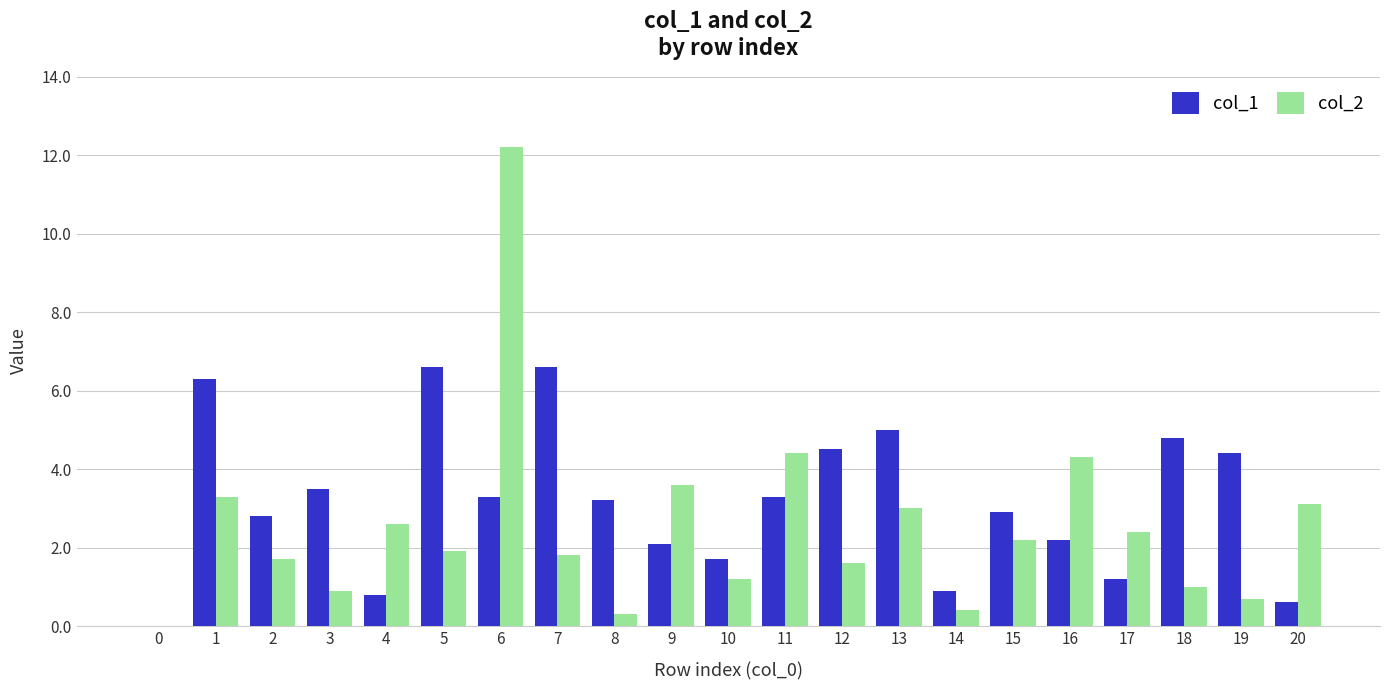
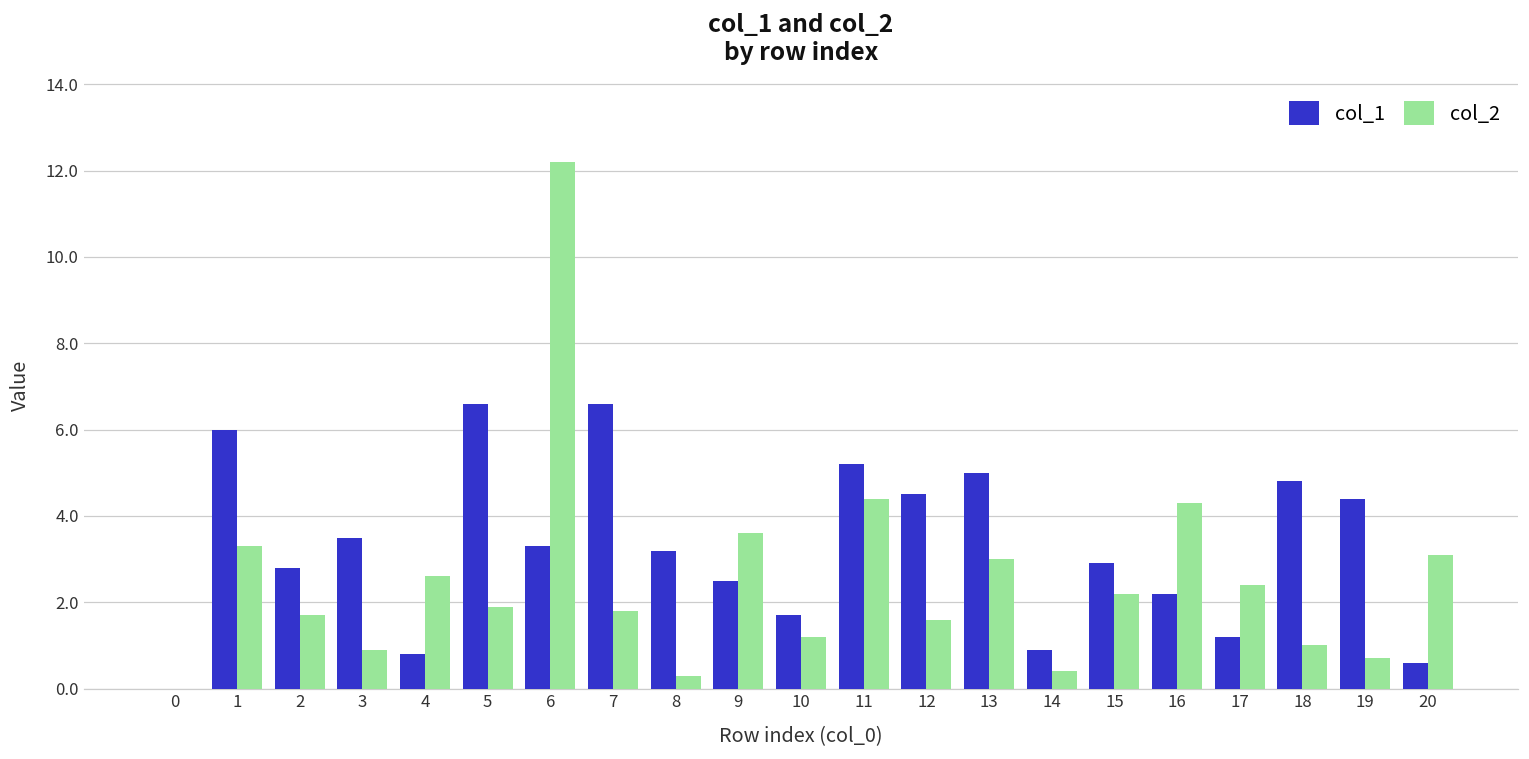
  {
    "col_1": {
      "0": 0.0,
-     "1": 6.3,
+     "1": 6.0,
      "2": 2.8,
      "3": 3.5,
      "4": 0.8,
      "5": 6.6,
      "6": 3.3,
      "7": 6.6,
      "8": 3.2,
-     "9": 2.1,
+     "9": 2.5,
      "10": 1.7,
-     "11": 3.3,
+     "11": 5.2,
      "12": 4.5,
      "13": 5.0,
      "14": 0.9,
      "15": 2.9,
      "16": 2.2,
      "17": 1.2,
      "18": 4.8,
      "19": 4.4,
      "20": 0.6
    },
    "col_2": {
      "0": 0.0,
      "1": 3.3,
      "2": 1.7,
      "3": 0.9,
      "4": 2.6,
      "5": 1.9,
      "6": 12.2,
      "7": 1.8,
      "8": 0.3,
      "9": 3.6,
      "10": 1.2,
      "11": 4.4,
      "12": 1.6,
      "13": 3.0,
      "14": 0.4,
      "15": 2.2,
      "16": 4.3,
      "17": 2.4,
      "18": 1.0,
      "19": 0.7,
      "20": 3.1
    }
  }
